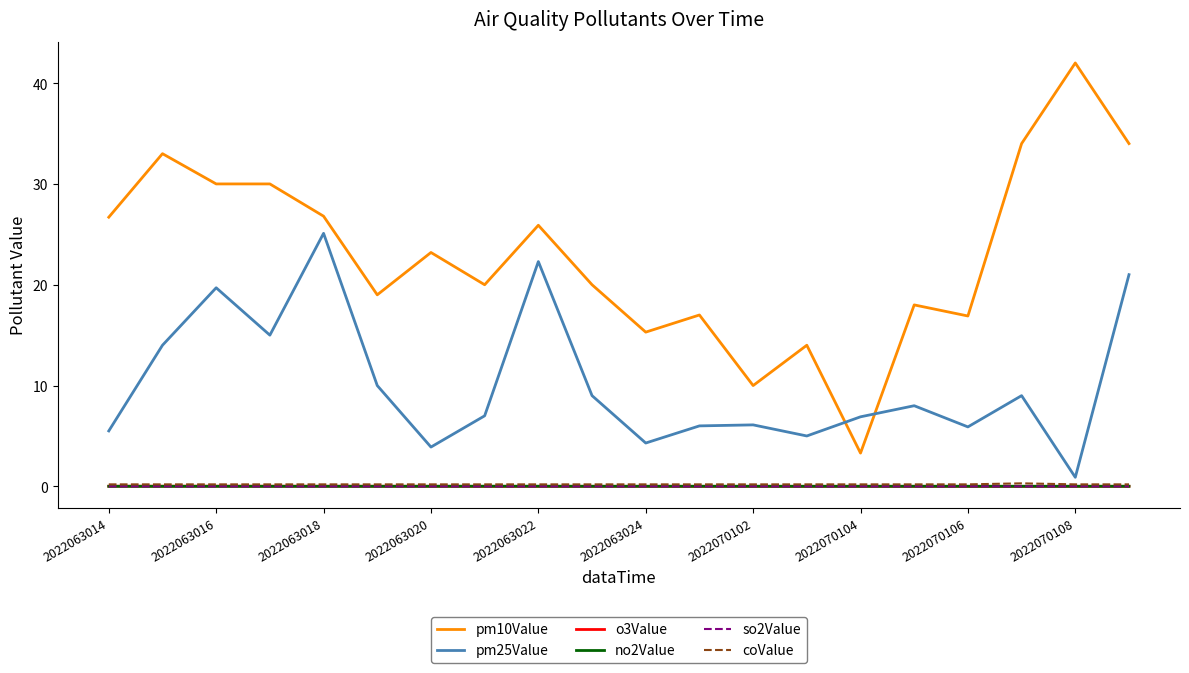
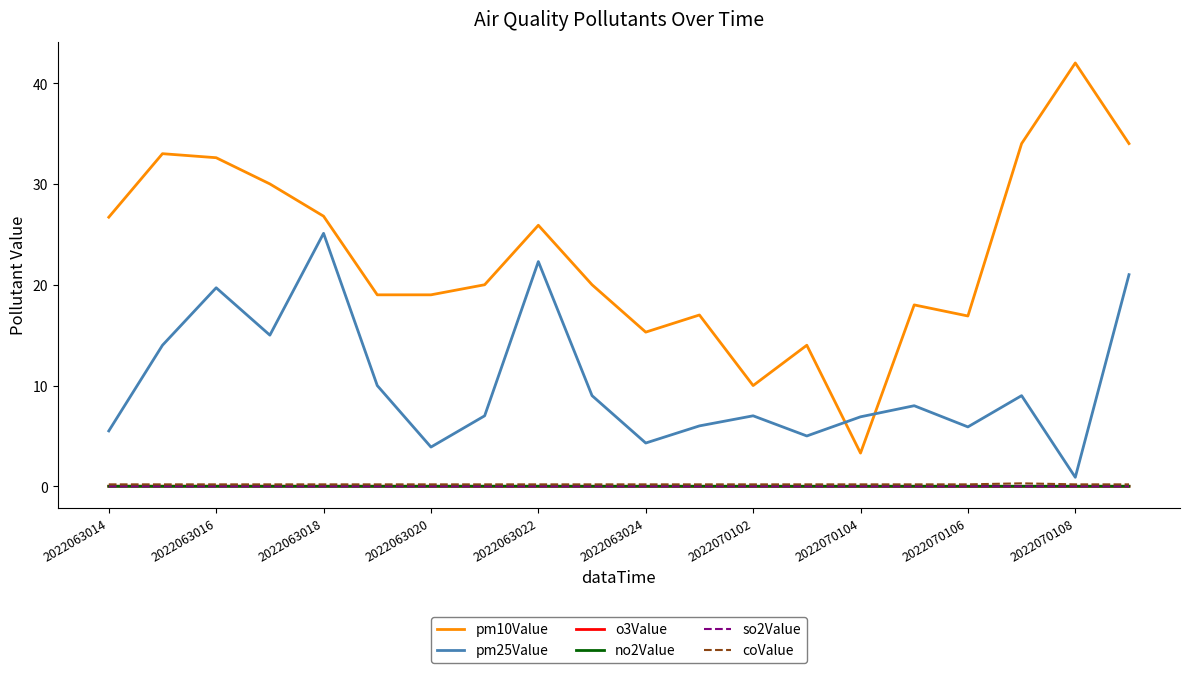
  {
    "pm10Value": {
      "2022063014": 26.7,
-     "2022063016": 30.0,
+     "2022063016": 32.6,
      "2022063018": 26.8,
-     "2022063020": 23.2,
+     "2022063020": 19.0,
      "2022063022": 25.9,
      "2022063024": 15.3,
      "2022070102": 10.0,
      "2022070104": 3.3,
      "2022070106": 16.9,
      "2022070108": 42.0
    },
    "pm25Value": {
      "2022063014": 5.5,
      "2022063016": 19.7,
      "2022063018": 25.1,
      "2022063020": 3.9,
      "2022063022": 22.3,
      "2022063024": 4.3,
-     "2022070102": 6.1,
+     "2022070102": 7.0,
      "2022070104": 6.9,
      "2022070106": 5.9,
      "2022070108": 0.9
    }
  }
